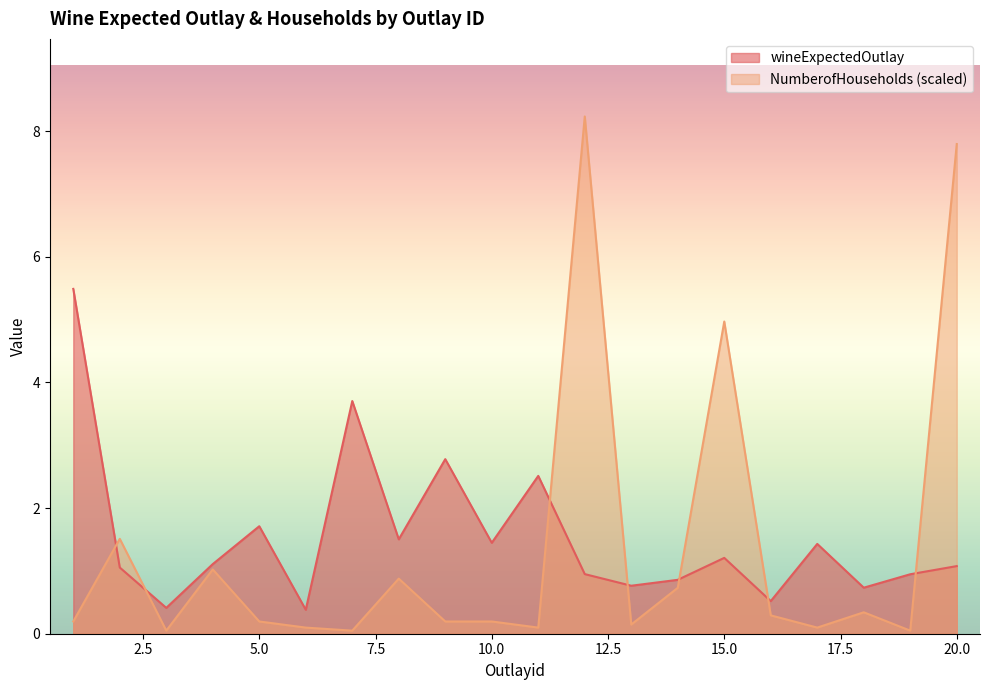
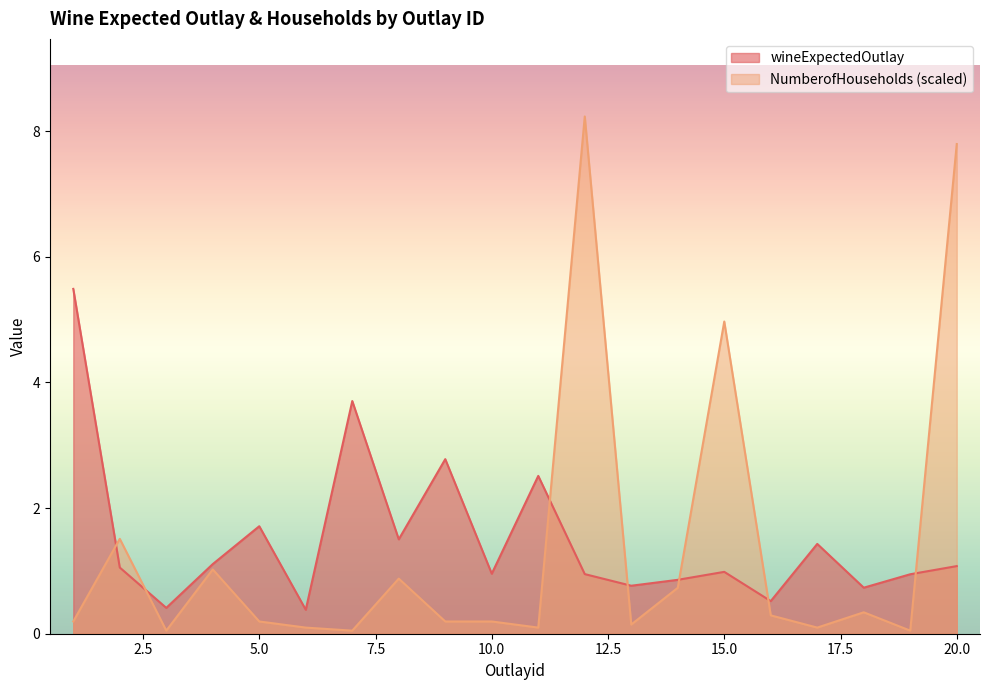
  {
    "wineExpectedOutlay": {
      "5.0": 1.7,
-     "10.0": 1.4,
-     "15.0": 1.2,
+     "10.0": 1.0,
+     "15.0": 1.0,
      "20.0": 1.1
    },
    "NumberofHouseholds (scaled)": {
      "5.0": 0.2,
      "10.0": 0.2,
      "15.0": 5.0,
      "20.0": 7.8
    }
  }
